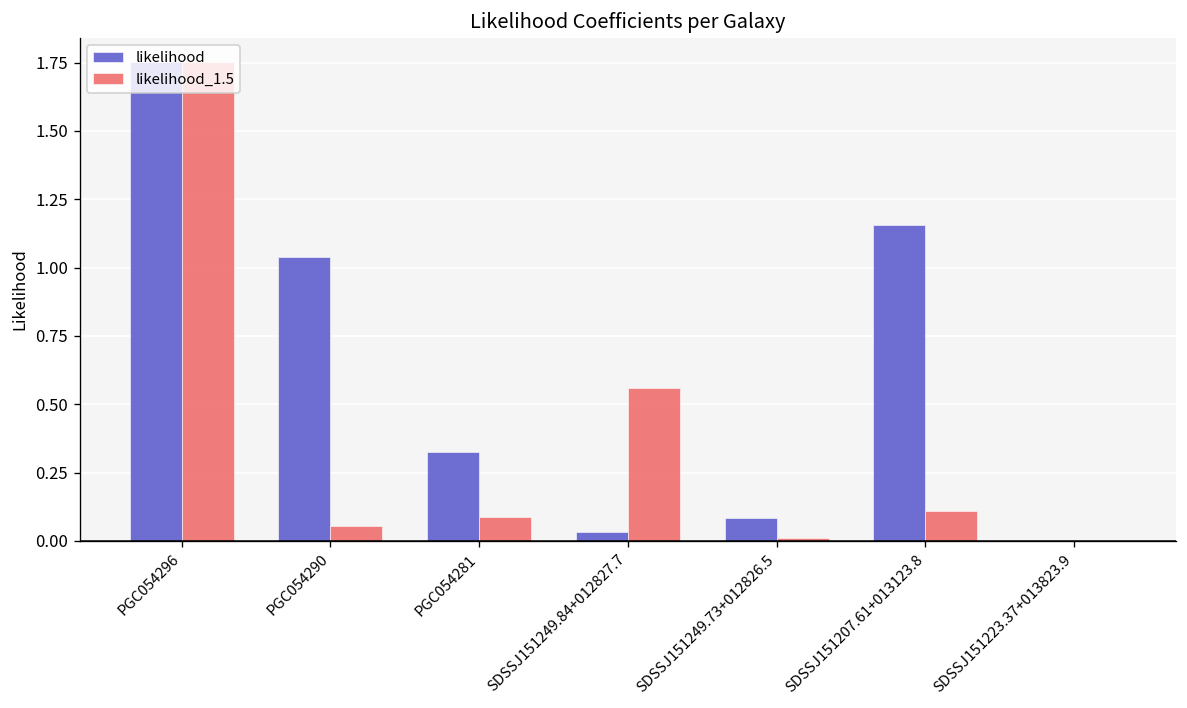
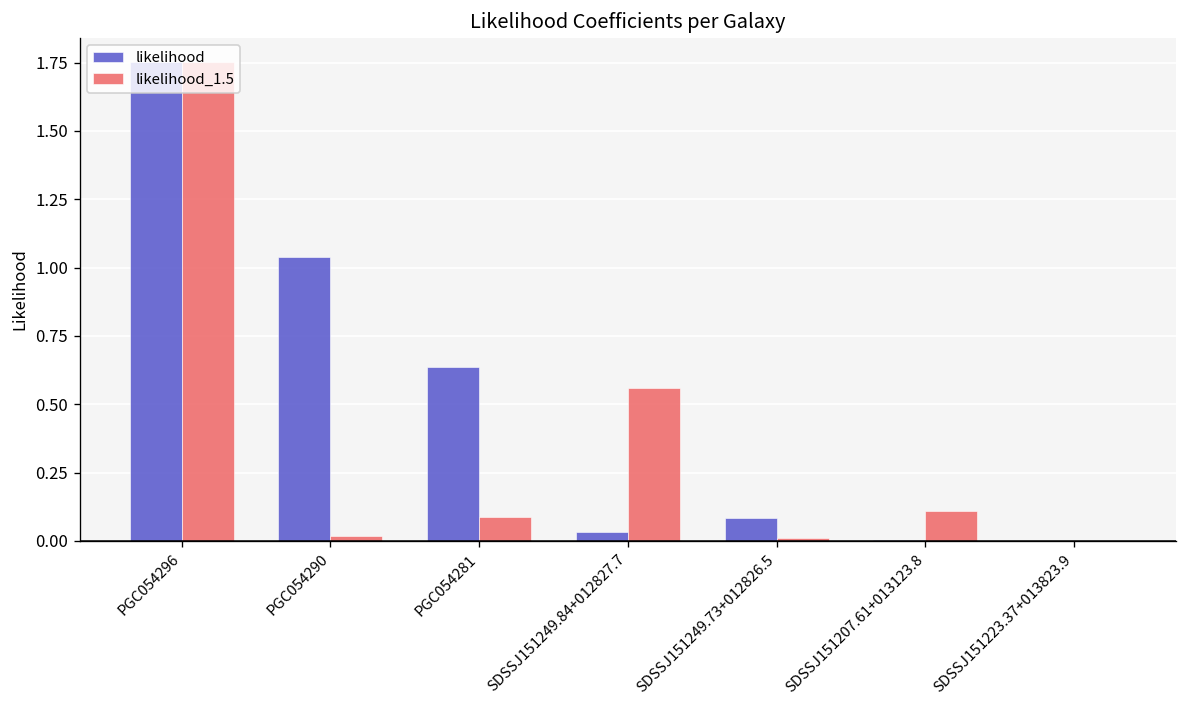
  {
    "likelihood": {
      "PGC054290": 1.04,
-     "PGC054281": 0.33,
+     "PGC054281": 0.64,
      "SDSSJ151249.84+012827.7": 0.03,
      "SDSSJ151249.73+012826.5": 0.08,
-     "SDSSJ151207.61+013123.8": 1.16
+     "SDSSJ151207.61+013123.8": 0.00
    },
    "likelihood_1.5": {
-     "PGC054290": 0.05,
+     "PGC054290": 0.02,
      "PGC054281": 0.09,
      "SDSSJ151249.84+012827.7": 0.56,
      "SDSSJ151207.61+013123.8": 0.11
    }
  }
